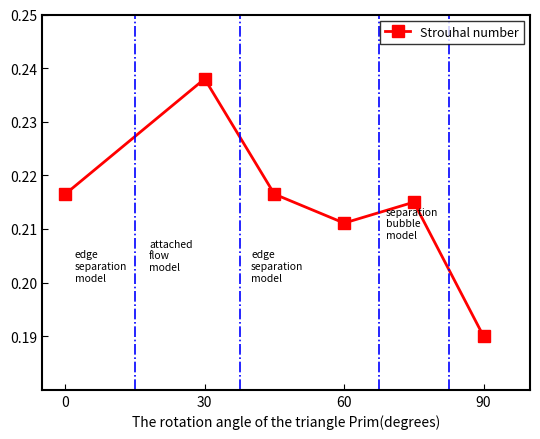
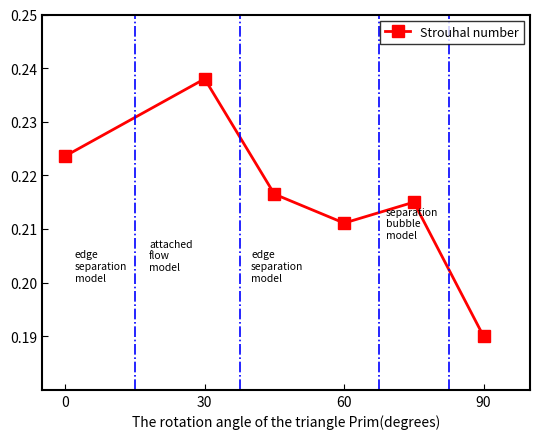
  {
-   "0": 0.217,
+   "0": 0.224,
    "30": 0.238,
    "60": 0.211,
    "90": 0.190
  }
